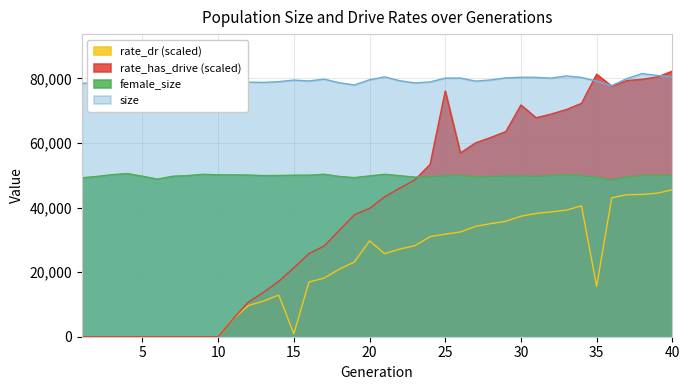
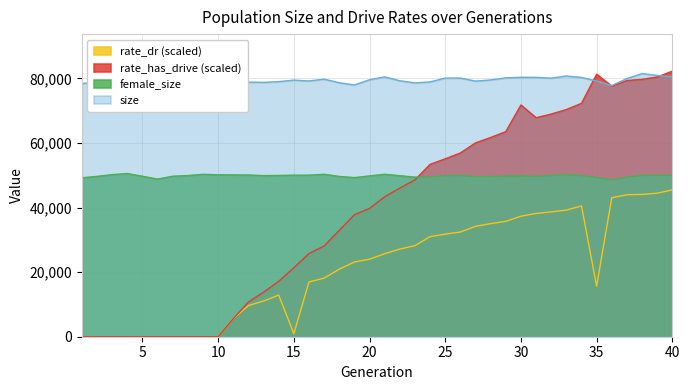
  {
    "rate_dr (scaled)": {
      "15": "1,000",
-     "20": "30,000",
+     "20": "24,000",
      "25": "32,000",
      "30": "37,000",
      "35": "16,000",
      "40": "45,000"
    },
    "rate_has_drive (scaled)": {
      "15": "21,000",
      "20": "40,000",
-     "25": "76,000",
+     "25": "55,000",
      "30": "72,000",
      "35": "81,000",
      "40": "82,000"
    },
    "female_size": {
      "5": "50,000",
      "10": "50,000",
      "15": "50,000",
      "20": "50,000",
      "25": "50,000",
      "30": "50,000",
      "35": "49,000",
      "40": "50,000"
    },
    "size": {
      "15": "79,000",
      "20": "80,000",
      "25": "80,000",
      "30": "80,000",
      "35": "79,000",
      "40": "81,000"
    }
  }
